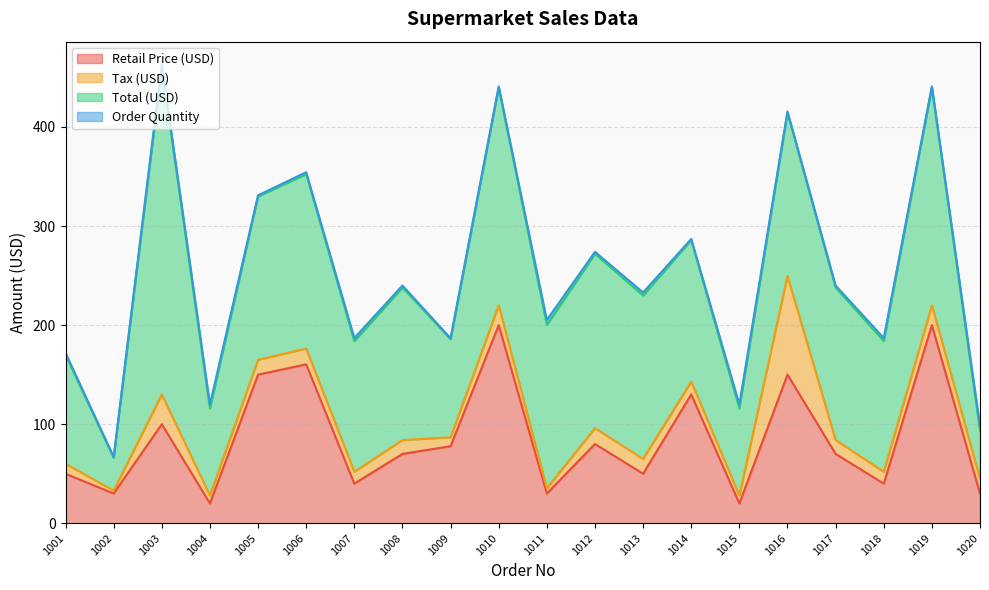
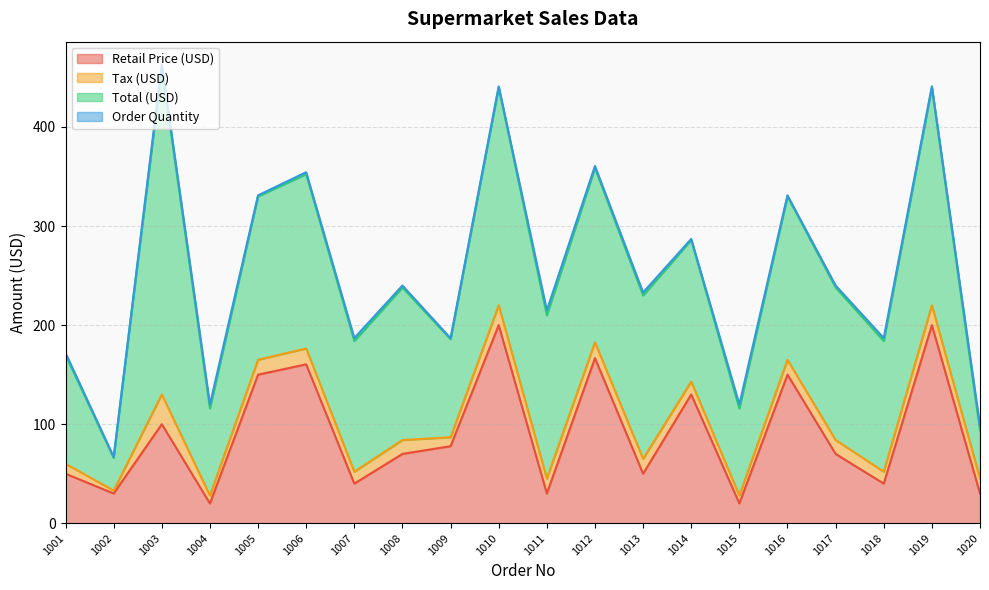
  {
    "Retail Price (USD)": {
      "1001": 50,
      "1002": 30,
      "1003": 100,
      "1004": 20,
      "1005": 150,
      "1006": 160,
      "1007": 40,
      "1008": 70,
      "1009": 80,
      "1010": 200,
      "1011": 30,
-     "1012": 80,
+     "1012": 170,
      "1013": 50,
      "1014": 130,
      "1015": 20,
      "1016": 150,
      "1017": 70,
      "1018": 40,
      "1019": 200,
      "1020": 30
    },
    "Tax (USD)": {
      "1001": 10,
      "1002": 0,
      "1003": 30,
      "1004": 10,
      "1005": 10,
      "1006": 20,
      "1007": 10,
      "1008": 10,
      "1009": 10,
      "1010": 20,
-     "1011": 5,
+     "1011": 15,
      "1012": 20,
      "1013": 10,
      "1014": 10,
      "1015": 10,
-     "1016": 100,
+     "1016": 10,
      "1017": 10,
      "1018": 10,
      "1019": 20,
      "1020": 10
    },
    "Total (USD)": {
      "1004": 90,
      "1007": 130,
      "1011": 160,
      "1013": 160,
      "1015": 90,
      "1018": 130,
      "1020": 50
    },
    "Order Quantity": {
      "1004": 0,
      "1007": 0,
      "1011": 10,
      "1013": 0,
      "1015": 0,
      "1018": 0,
      "1020": 10
    }
  }
